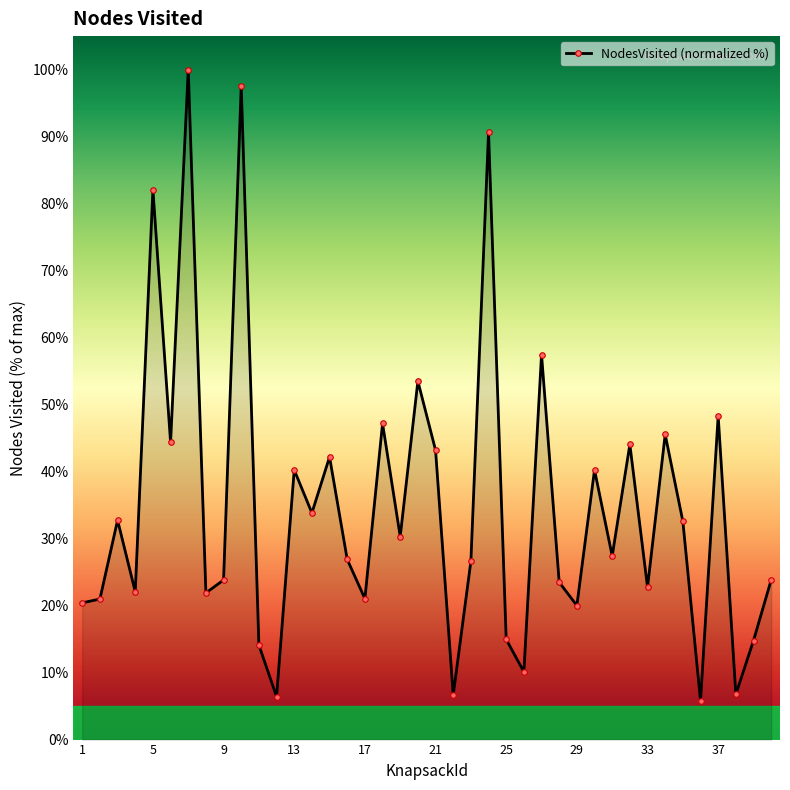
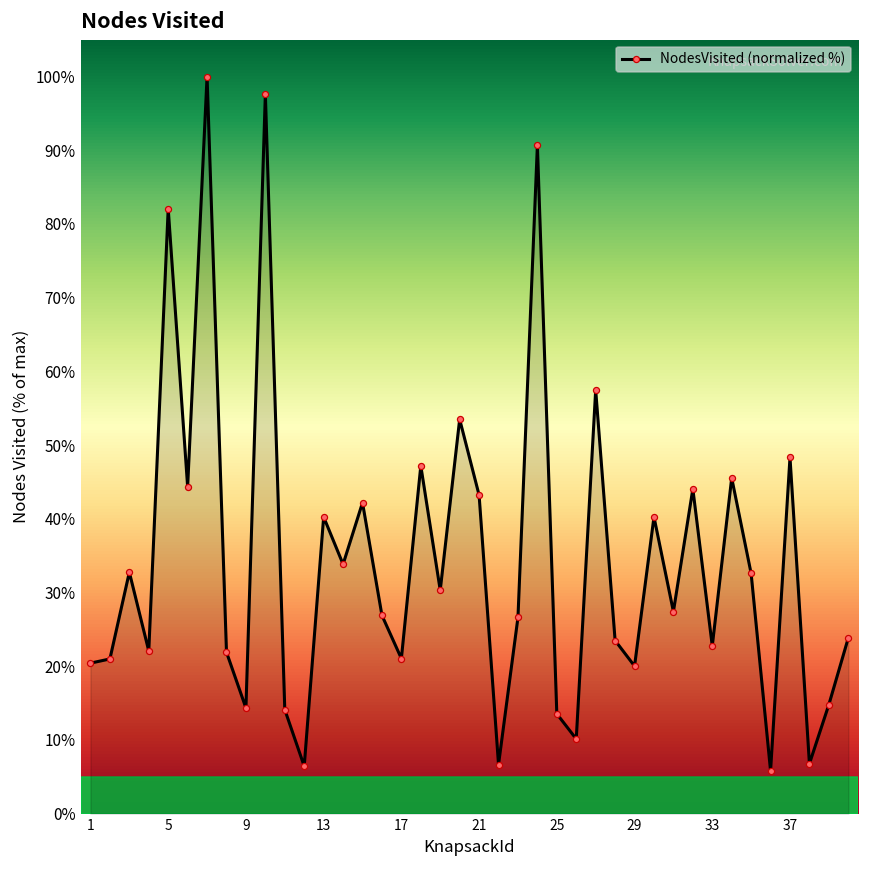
  {
    "1": "20%",
    "5": "82%",
-   "9": "24%",
+   "9": "14%",
    "13": "40%",
    "17": "21%",
    "21": "43%",
-   "25": "15%",
+   "25": "14%",
    "29": "20%",
    "33": "23%",
    "37": "48%"
  }
